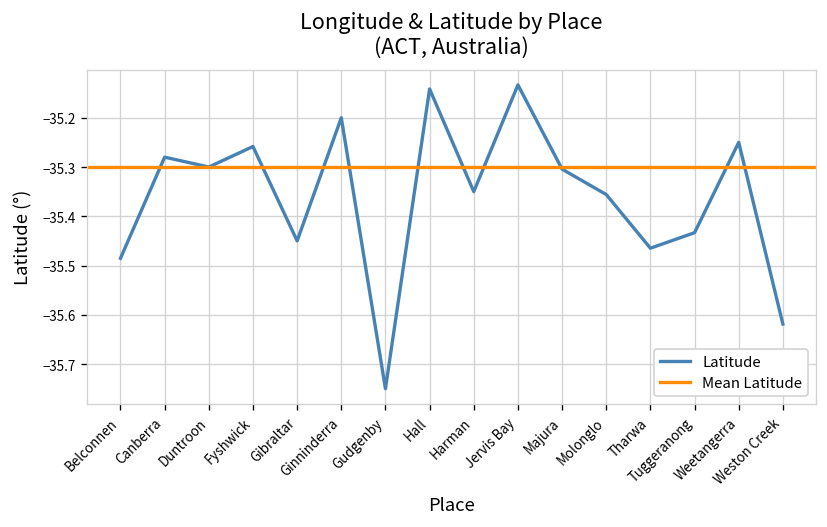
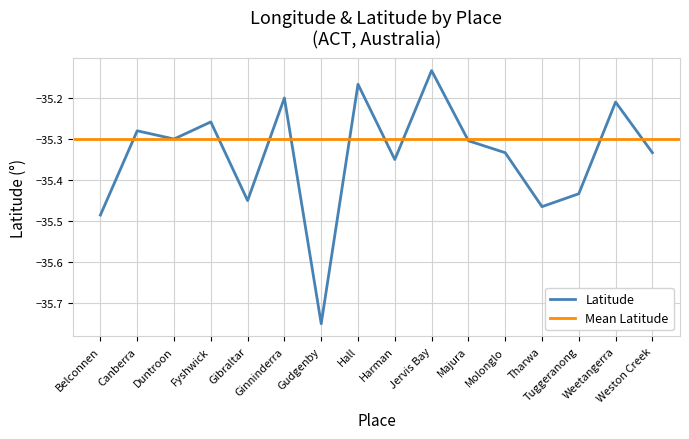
  {
    "Belconnen": -35.49,
    "Canberra": -35.28,
    "Duntroon": -35.30,
    "Fyshwick": -35.26,
    "Gibraltar": -35.45,
    "Ginninderra": -35.20,
    "Gudgenby": -35.75,
-   "Hall": -35.14,
+   "Hall": -35.17,
    "Harman": -35.35,
    "Jervis Bay": -35.13,
    "Majura": -35.30,
-   "Molonglo": -35.36,
+   "Molonglo": -35.33,
    "Tharwa": -35.46,
    "Tuggeranong": -35.43,
-   "Weetangerra": -35.25,
-   "Weston Creek": -35.62
+   "Weetangerra": -35.21,
+   "Weston Creek": -35.33
  }
